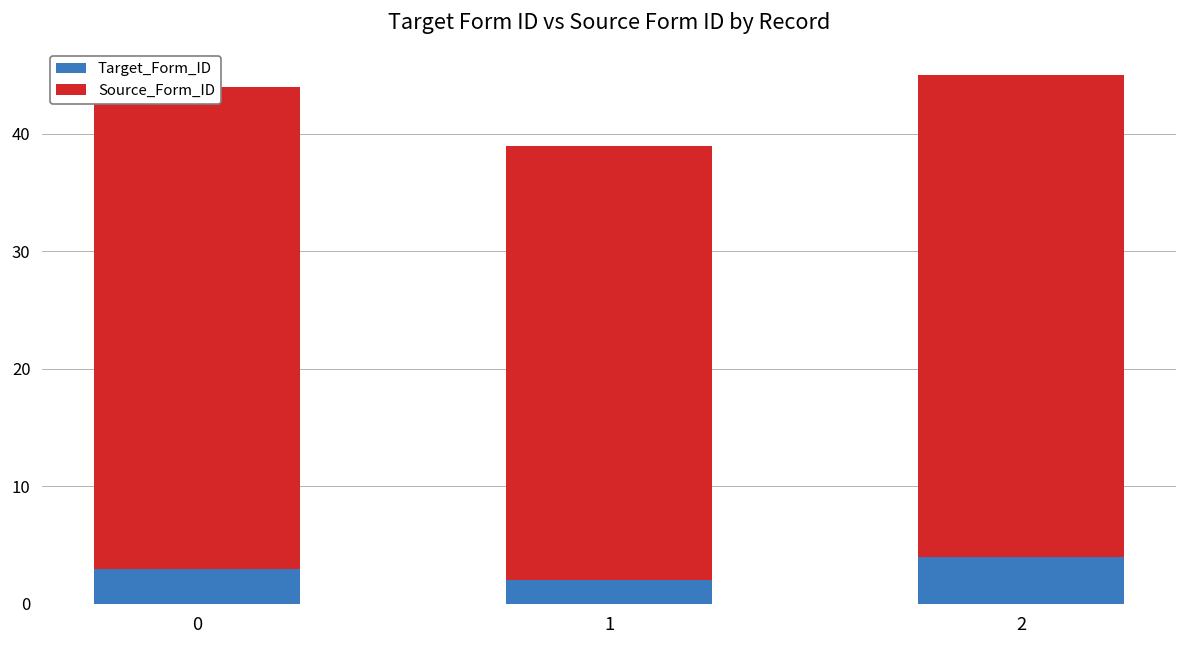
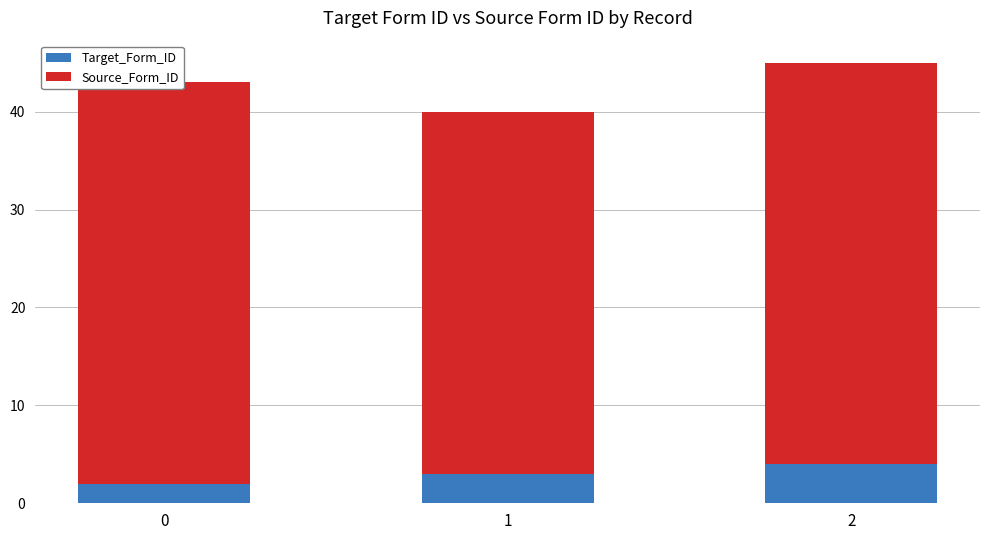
  {
    "Target_Form_ID": {
-     "0": 3,
-     "1": 2,
+     "0": 2,
+     "1": 3,
      "2": 4
    },
    "Source_Form_ID": {
      "1": 37,
      "2": 41
    }
  }
